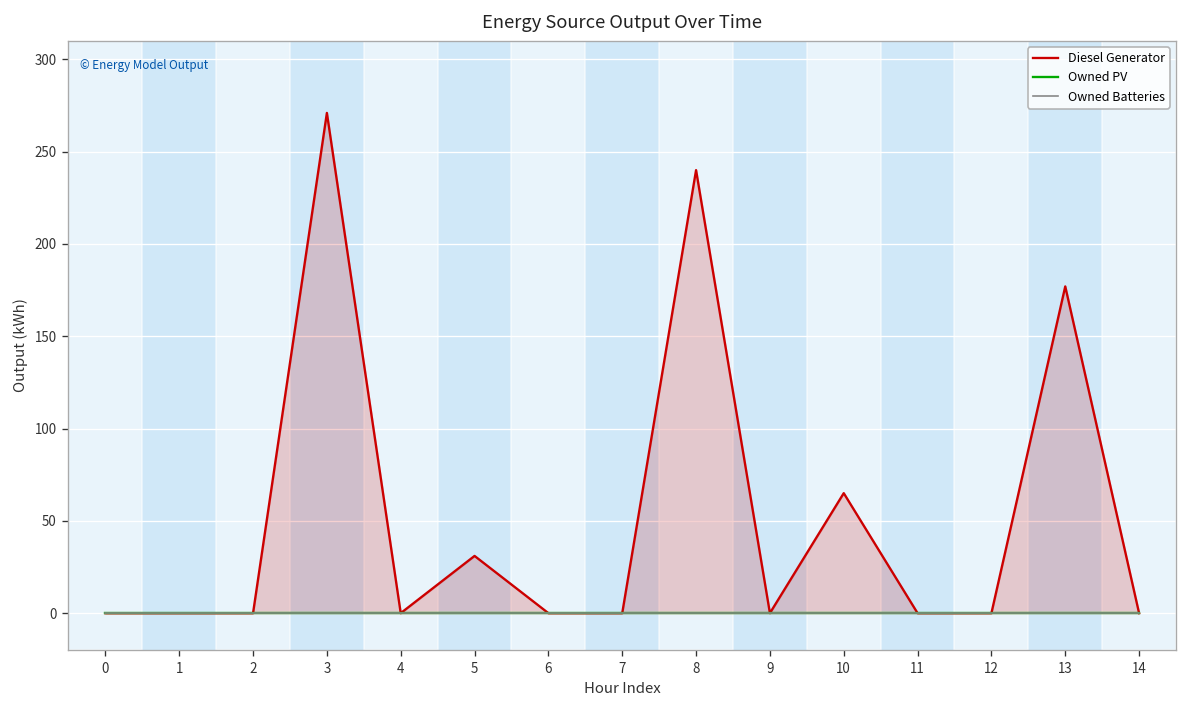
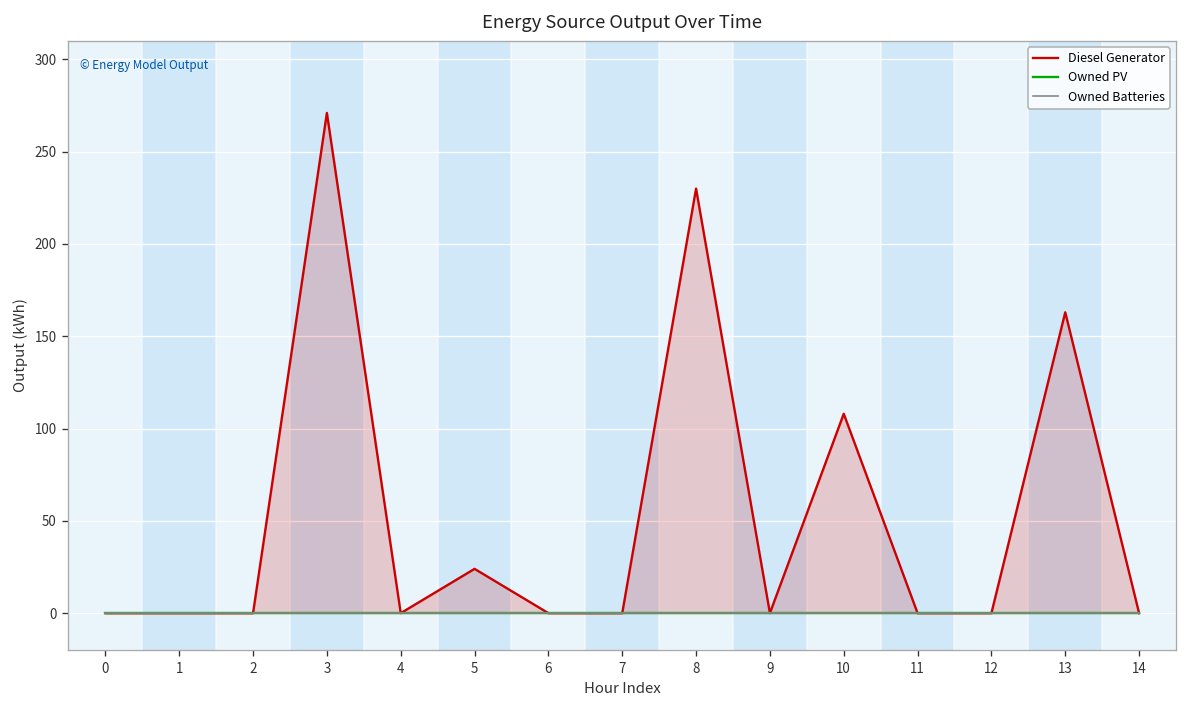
  {
    "Diesel Generator": {
      "3": 271,
-     "5": 31,
-     "8": 240,
-     "10": 65,
-     "13": 177
+     "5": 24,
+     "8": 230,
+     "10": 108,
+     "13": 163
    },
    "Owned Batteries": {
      "3": 0,
      "5": 0,
      "8": 0,
      "10": 0,
      "13": 0
    }
  }
